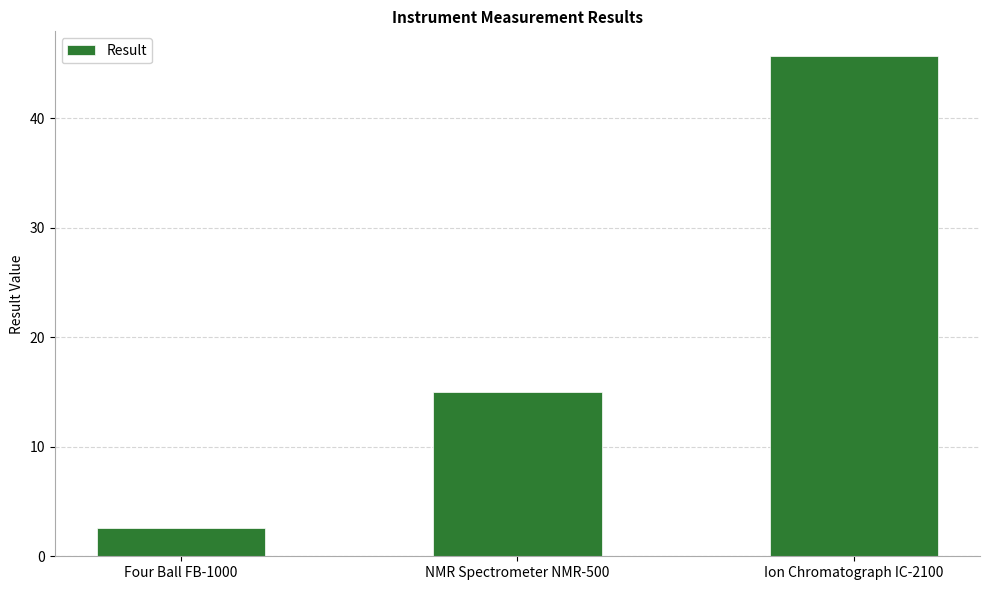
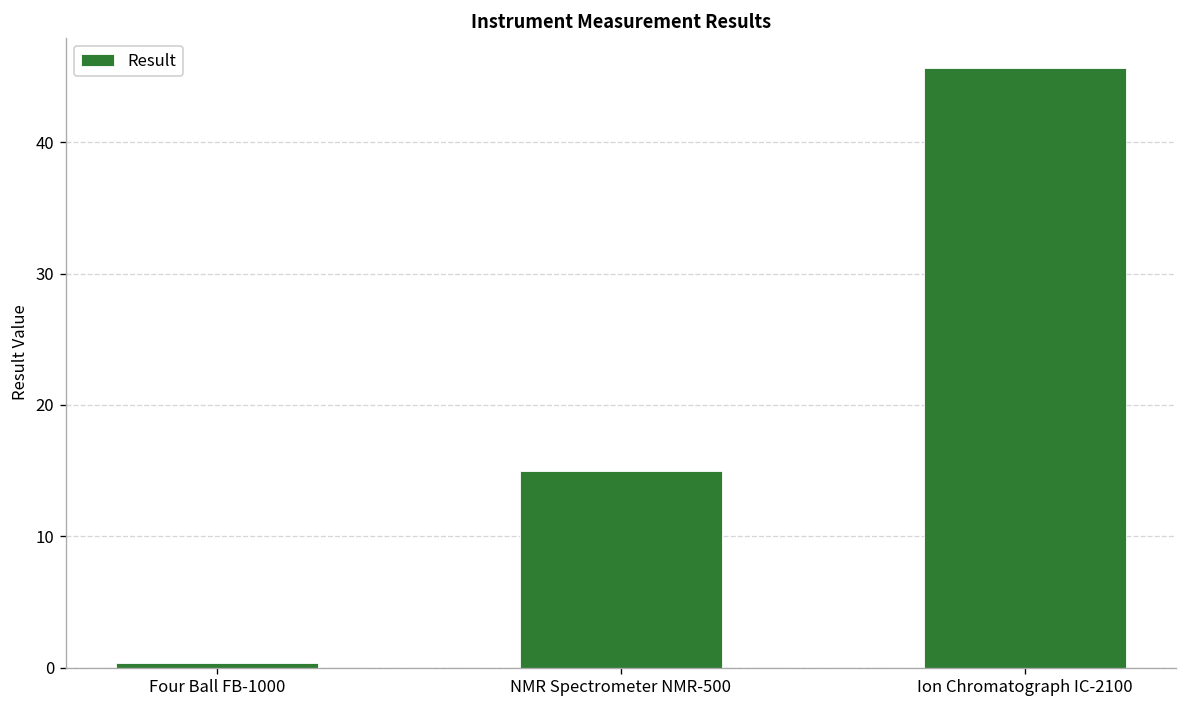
  {
-   "Four Ball FB-1000": 2.6,
+   "Four Ball FB-1000": 0.3,
    "NMR Spectrometer NMR-500": 15.0,
    "Ion Chromatograph IC-2100": 45.7
  }
